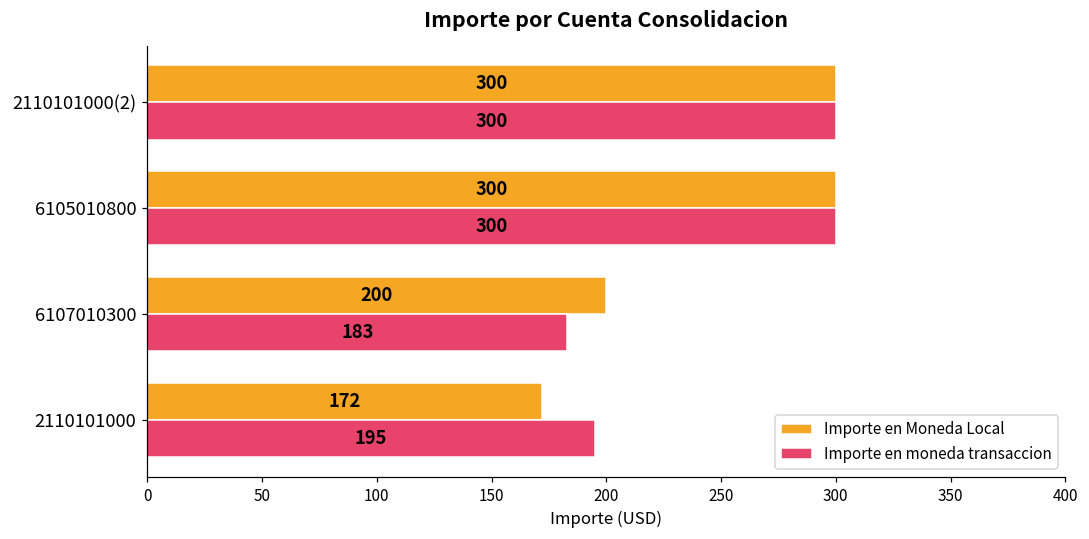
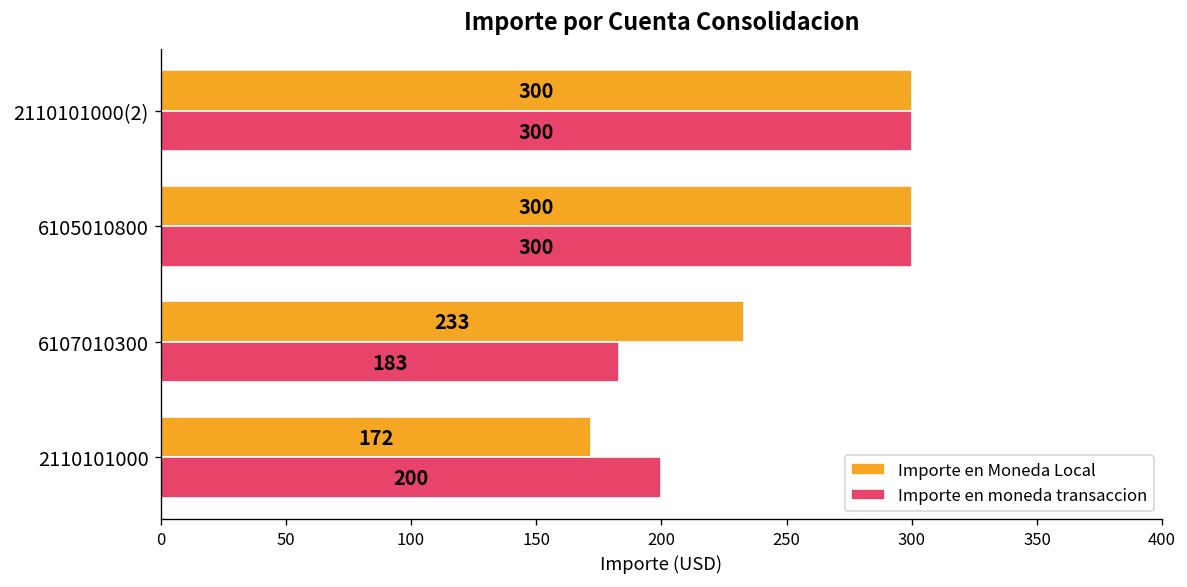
  {
    "Importe en Moneda Local": {
      "2110101000(2)": 300,
      "6105010800": 300,
-     "6107010300": 200,
+     "6107010300": 233,
      "2110101000": 172
    },
    "Importe en moneda transaccion": {
      "2110101000(2)": 300,
      "6105010800": 300,
      "6107010300": 183,
-     "2110101000": 195
+     "2110101000": 200
    }
  }
